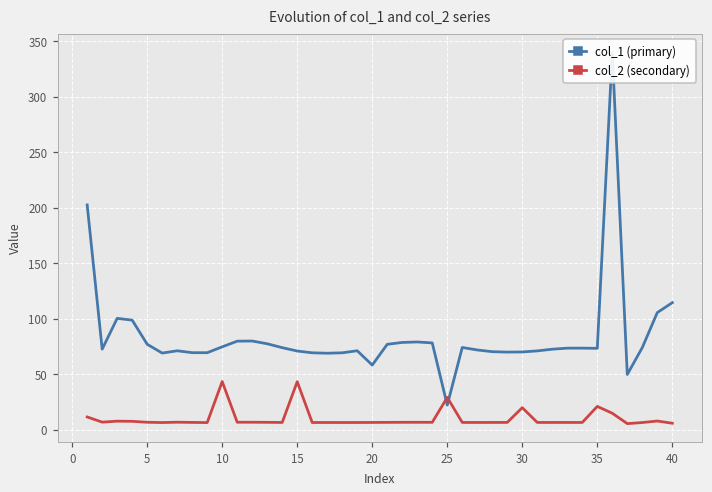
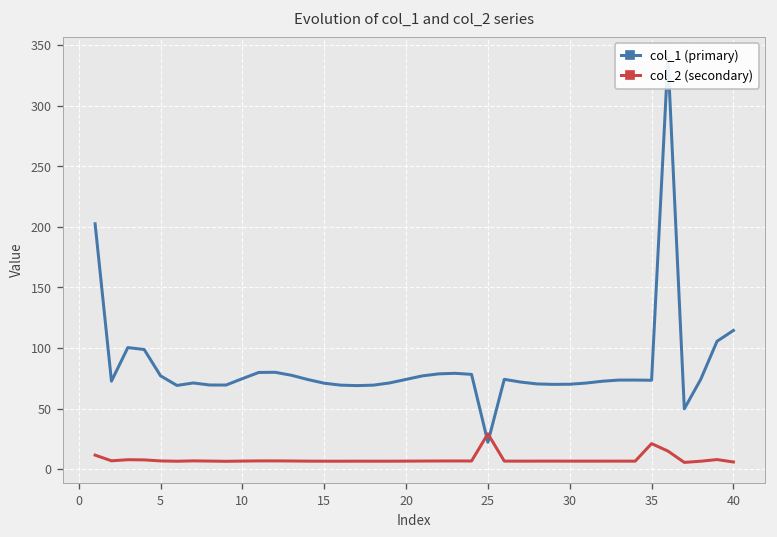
  {
    "col_1 (primary)": {
      "5": 77,
      "10": 75,
      "15": 71,
-     "20": 58,
+     "20": 74,
      "25": 22,
      "30": 70,
      "35": 73,
      "40": 114
    },
    "col_2 (secondary)": {
      "5": 7,
-     "10": 43,
-     "15": 43,
+     "10": 7,
+     "15": 7,
      "20": 7,
      "25": 29,
-     "30": 20,
+     "30": 7,
      "35": 21,
      "40": 6
    }
  }
